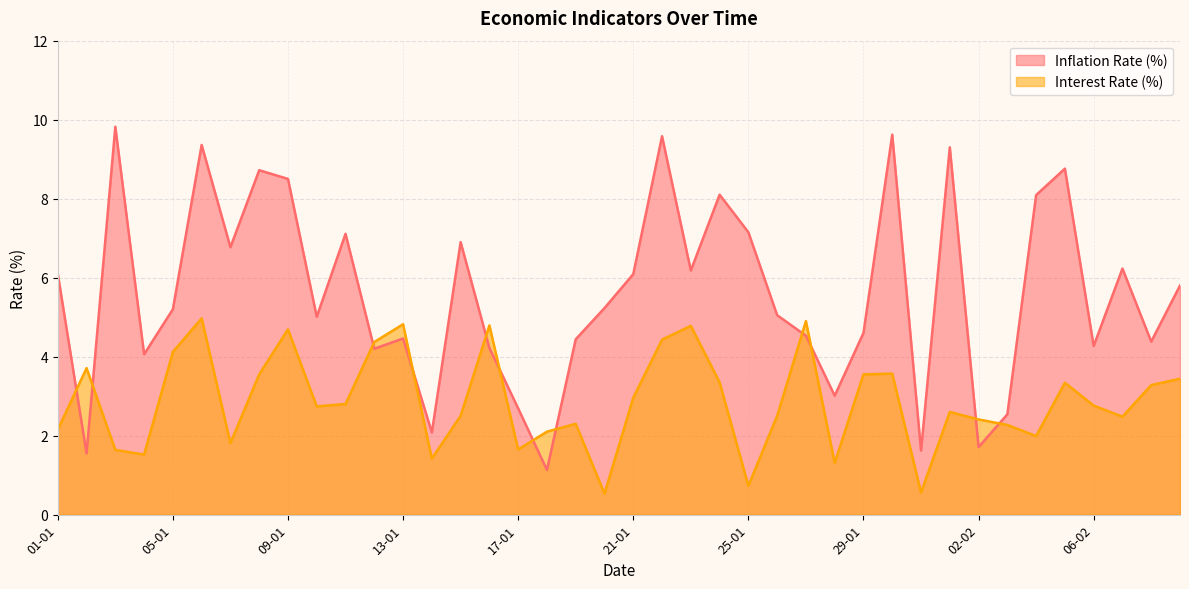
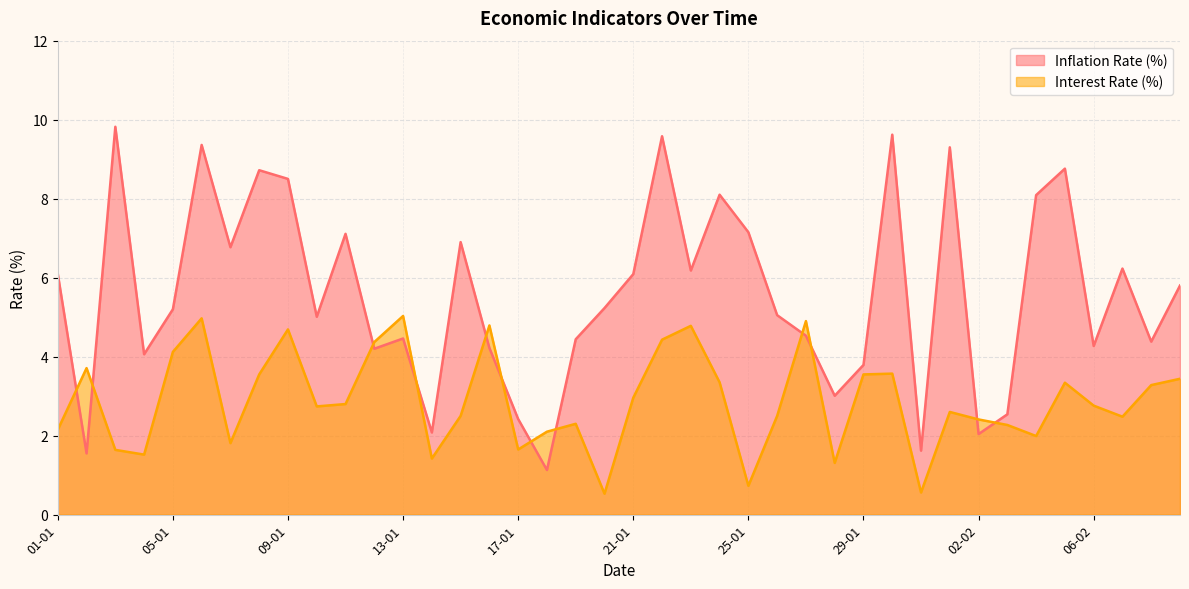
  {
    "Inflation Rate (%)": {
      "01-01": 6.1,
      "05-01": 5.2,
      "09-01": 8.5,
      "13-01": 4.5,
-     "17-01": 2.7,
+     "17-01": 2.4,
      "21-01": 6.1,
      "25-01": 7.2,
-     "29-01": 4.6,
-     "02-02": 1.7,
+     "29-01": 3.8,
+     "02-02": 2.0,
      "06-02": 4.3
    },
    "Interest Rate (%)": {
      "01-01": 2.2,
      "05-01": 4.1,
      "09-01": 4.7,
-     "13-01": 4.8,
+     "13-01": 5.0,
      "17-01": 1.7,
      "21-01": 3.0,
      "25-01": 0.7,
      "29-01": 3.6,
      "02-02": 2.4,
      "06-02": 2.8
    }
  }
